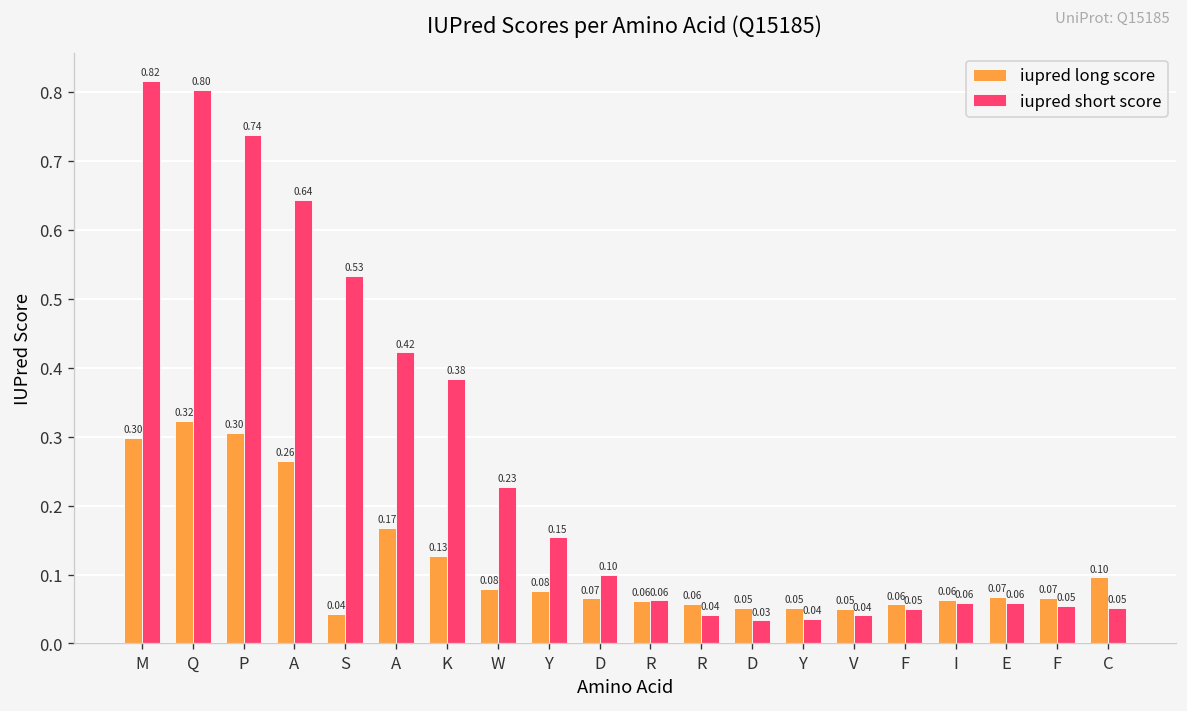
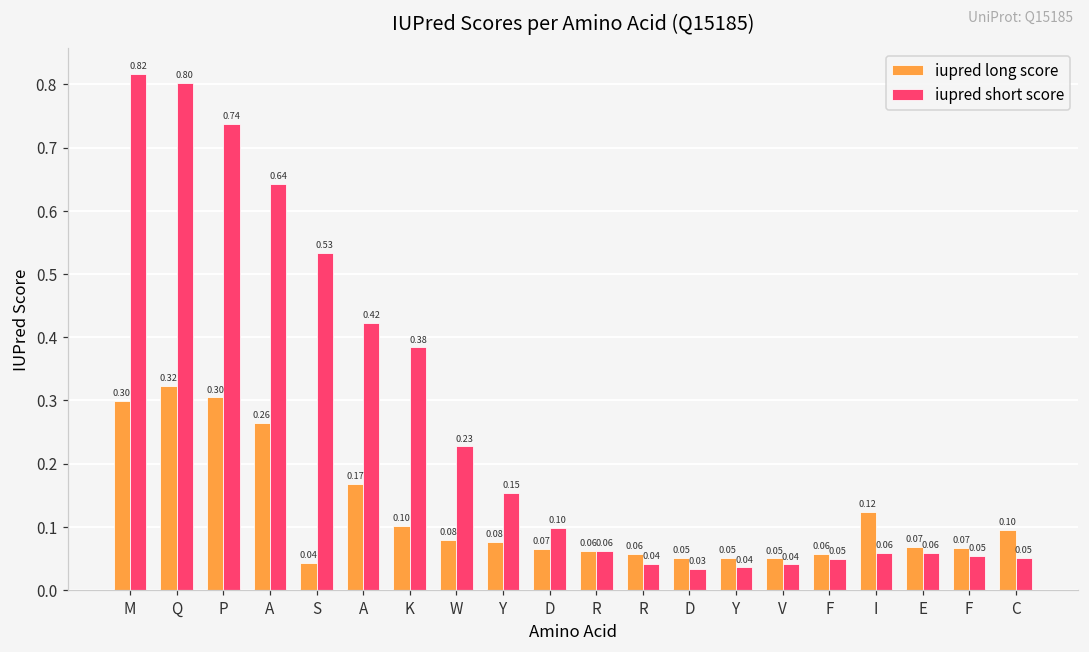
  {
    "iupred long score": {
      "M": 0.30,
      "Q": 0.32,
      "P": 0.30,
      "S": 0.04,
-     "K": 0.13,
+     "K": 0.10,
      "W": 0.08,
      "V": 0.05,
-     "I": 0.06,
+     "I": 0.12,
      "E": 0.07,
      "C": 0.10
    },
    "iupred short score": {
      "M": 0.82,
      "Q": 0.80,
      "P": 0.74,
      "S": 0.53,
      "K": 0.38,
      "W": 0.23,
      "V": 0.04,
      "I": 0.06,
      "E": 0.06,
      "C": 0.05
    }
  }
